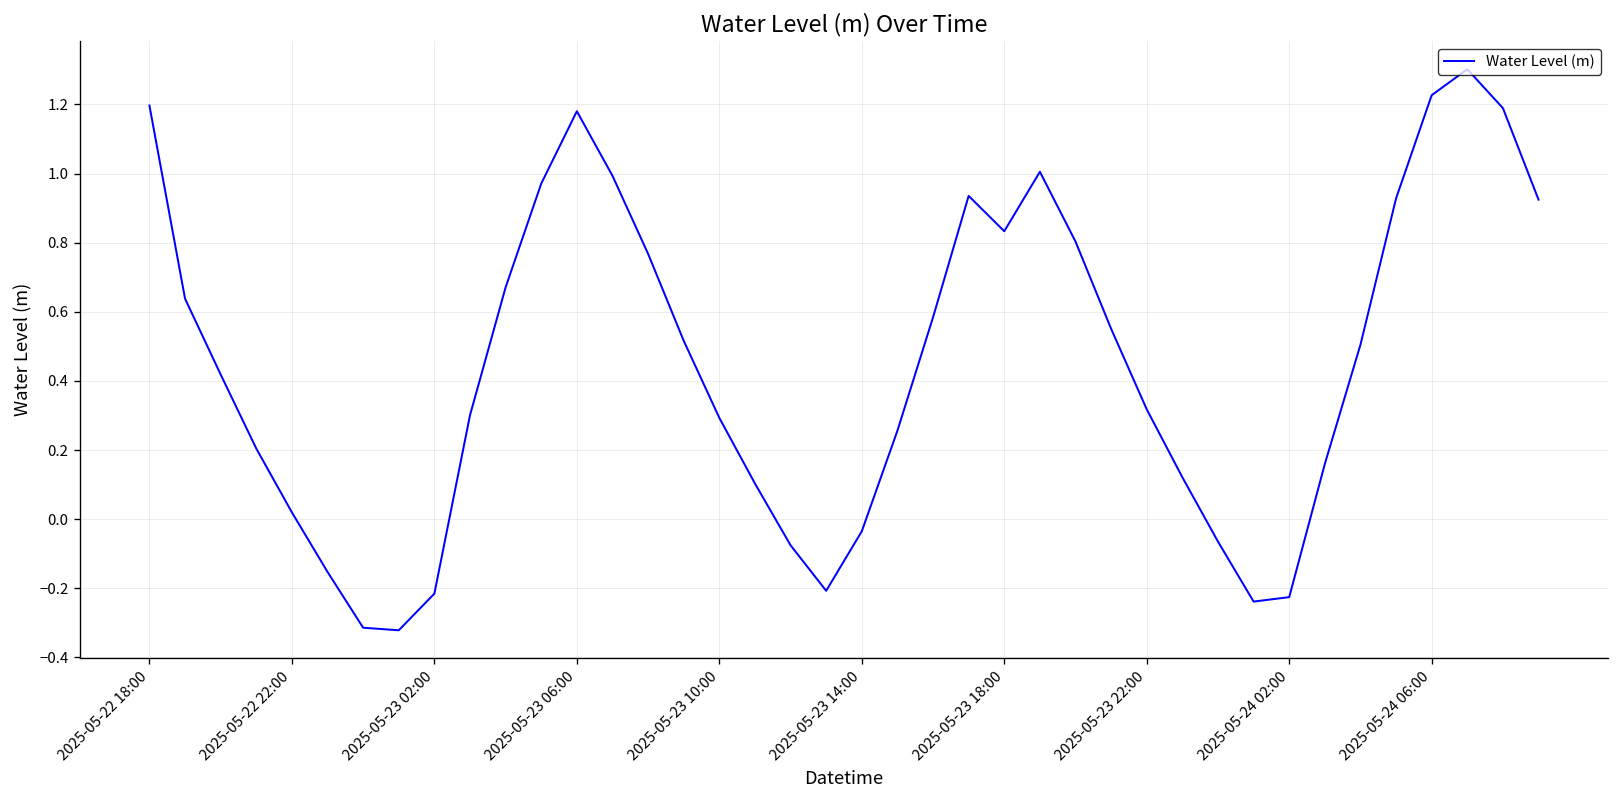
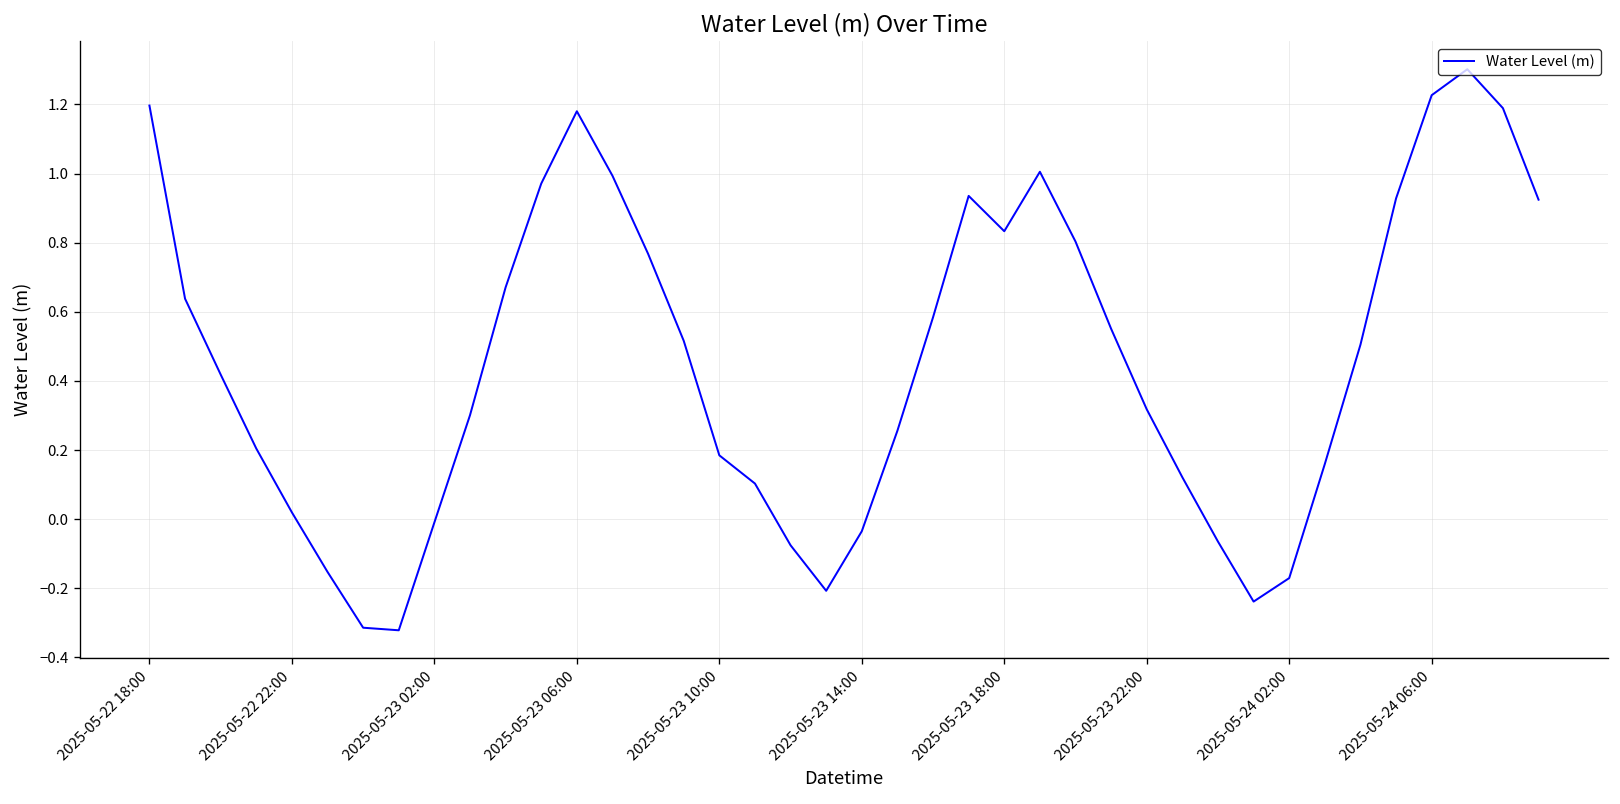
  {
    "2025-05-22 18:00": 1.20,
    "2025-05-22 22:00": 0.02,
-   "2025-05-23 02:00": -0.22,
+   "2025-05-23 02:00": -0.01,
    "2025-05-23 06:00": 1.18,
-   "2025-05-23 10:00": 0.29,
+   "2025-05-23 10:00": 0.18,
    "2025-05-23 14:00": -0.03,
    "2025-05-23 18:00": 0.83,
    "2025-05-23 22:00": 0.32,
-   "2025-05-24 02:00": -0.23,
+   "2025-05-24 02:00": -0.17,
    "2025-05-24 06:00": 1.23
  }
